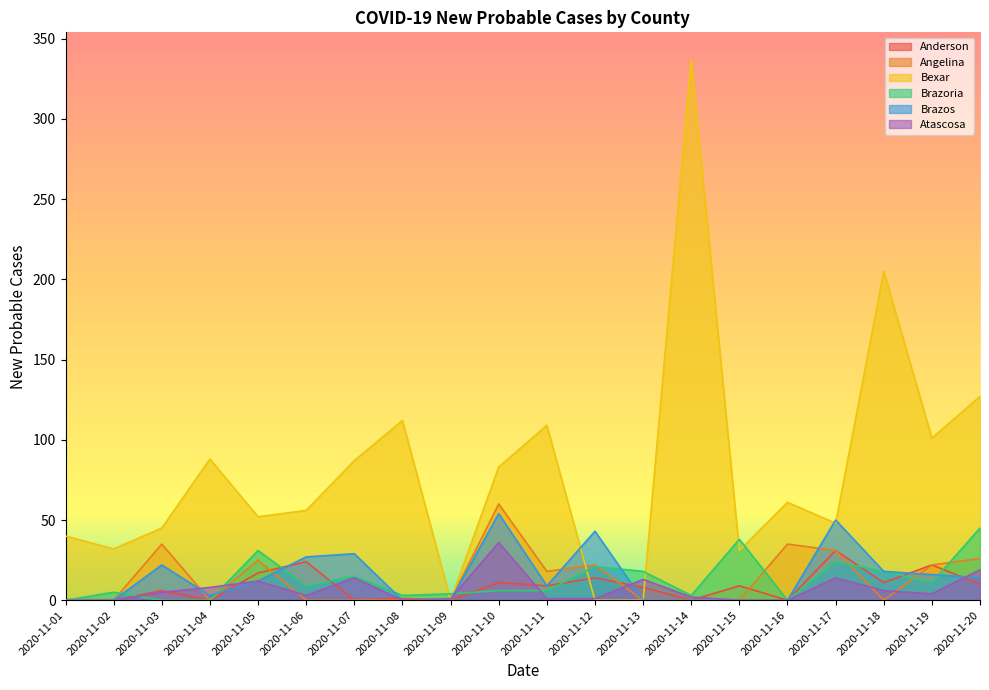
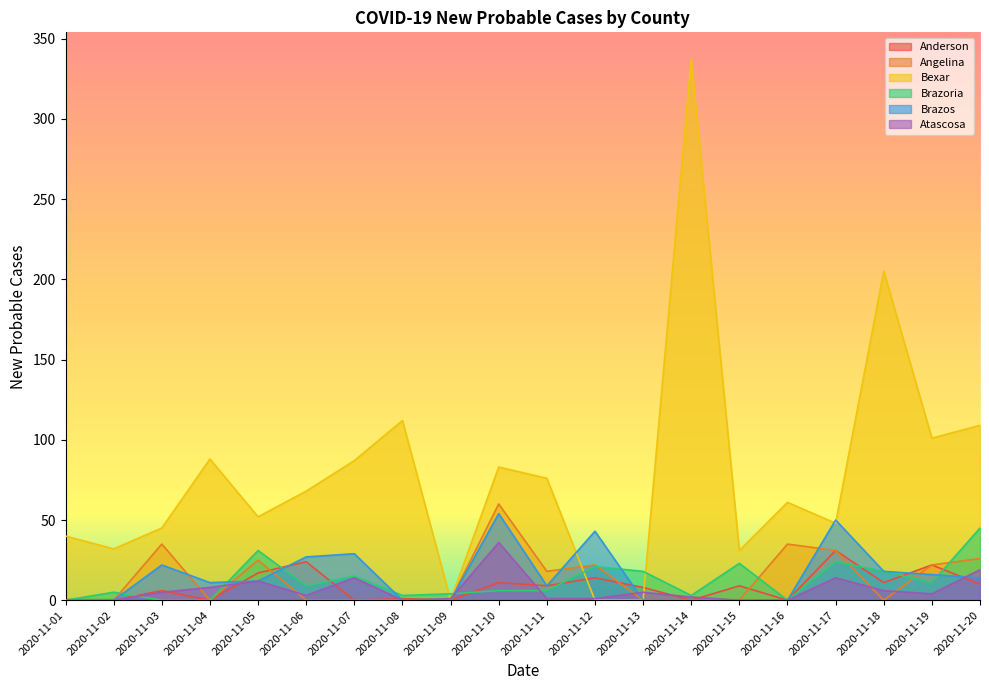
  {
    "Bexar": {
      "2020-11-01": 40,
      "2020-11-02": 32,
      "2020-11-03": 45,
      "2020-11-04": 88,
      "2020-11-05": 52,
-     "2020-11-06": 56,
+     "2020-11-06": 68,
      "2020-11-07": 87,
      "2020-11-08": 112,
      "2020-11-10": 83,
-     "2020-11-11": 109,
+     "2020-11-11": 76,
      "2020-11-14": 337,
      "2020-11-15": 31,
      "2020-11-16": 61,
      "2020-11-17": 48,
      "2020-11-18": 205,
      "2020-11-19": 101,
-     "2020-11-20": 127
+     "2020-11-20": 109
    },
    "Brazoria": {
      "2020-11-02": 5,
      "2020-11-03": 0,
      "2020-11-05": 31,
      "2020-11-06": 9,
      "2020-11-08": 3,
      "2020-11-09": 4,
      "2020-11-10": 6,
      "2020-11-11": 6,
      "2020-11-13": 18,
-     "2020-11-15": 38,
+     "2020-11-15": 23,
      "2020-11-17": 24,
      "2020-11-19": 11,
      "2020-11-20": 45
    },
    "Brazos": {
      "2020-11-03": 22,
-     "2020-11-04": 3,
+     "2020-11-04": 11,
      "2020-11-06": 27,
      "2020-11-07": 29,
      "2020-11-10": 54,
      "2020-11-12": 43,
      "2020-11-17": 50,
      "2020-11-19": 16,
      "2020-11-20": 14
    },
    "Atascosa": {
      "2020-11-04": 8,
      "2020-11-06": 3,
      "2020-11-10": 36,
      "2020-11-11": 1,
-     "2020-11-13": 13,
+     "2020-11-13": 5,
      "2020-11-17": 14,
      "2020-11-18": 6,
      "2020-11-19": 4,
      "2020-11-20": 19
    }
  }
